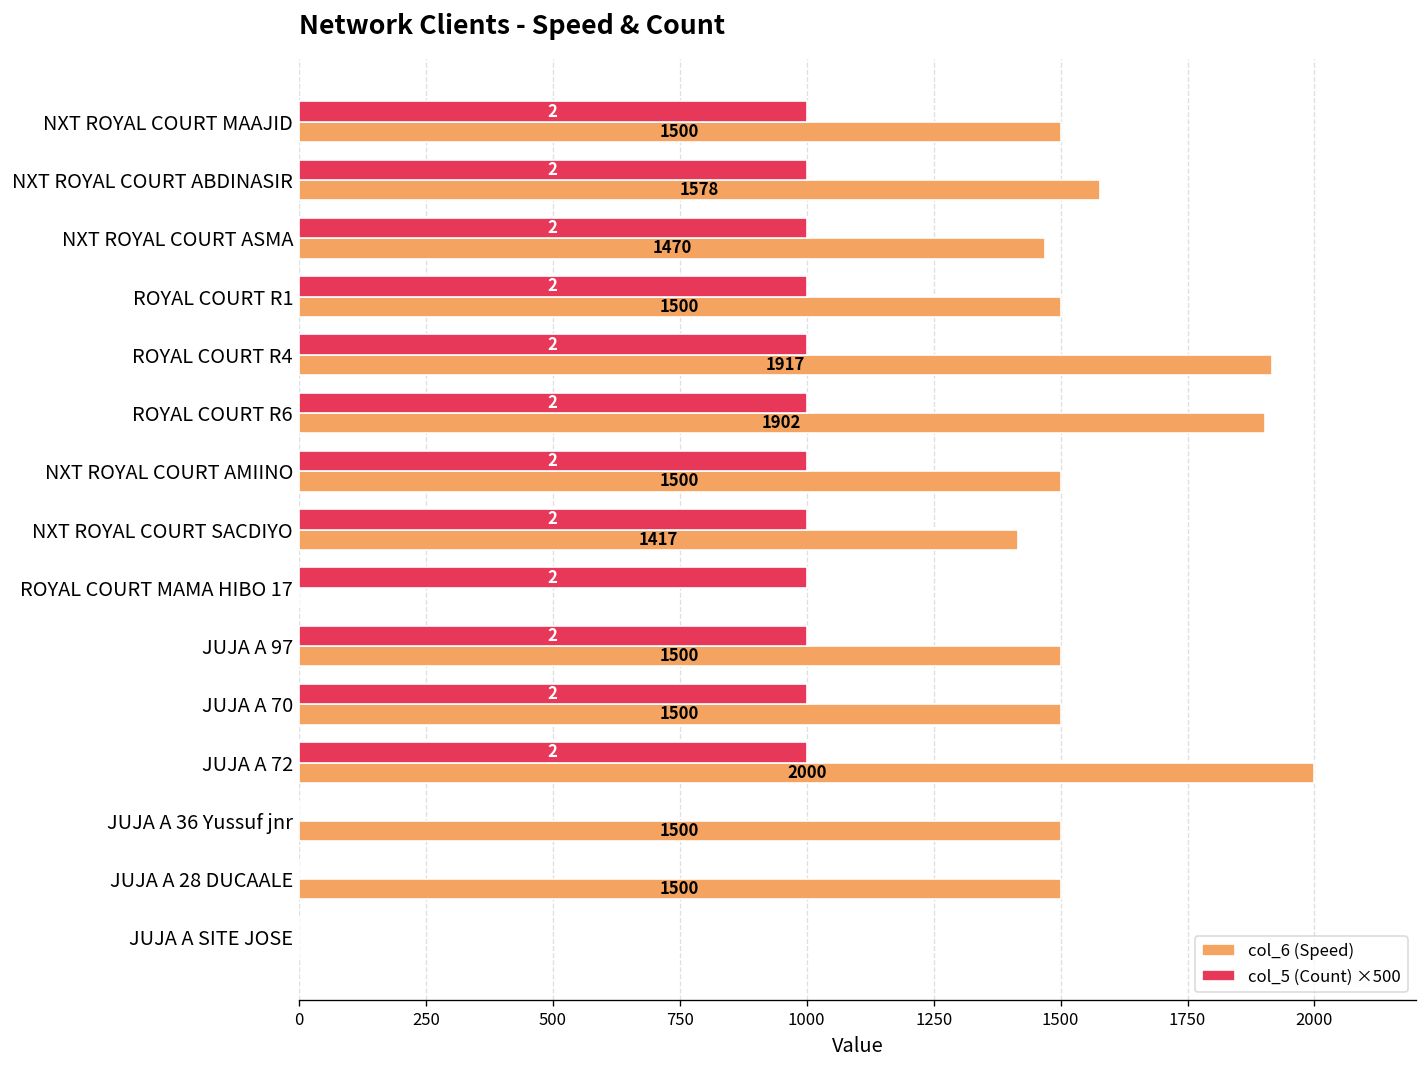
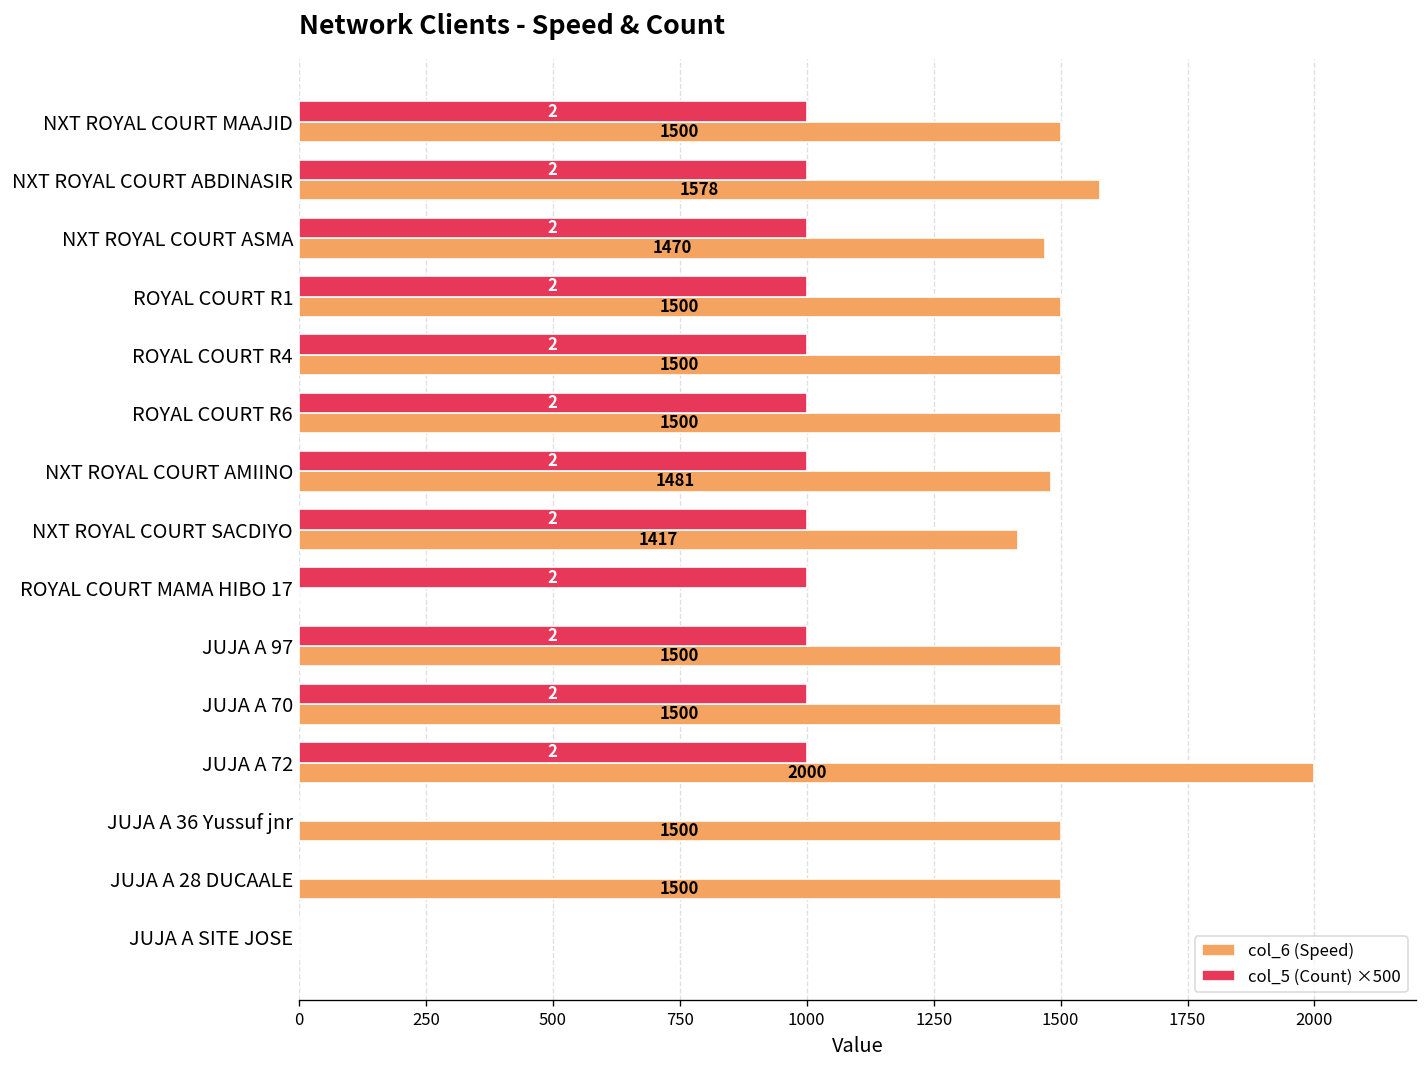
  {
    "col_6 (Speed)": {
      "NXT ROYAL COURT MAAJID": 1500,
      "NXT ROYAL COURT ABDINASIR": 1578,
      "NXT ROYAL COURT ASMA": 1470,
      "ROYAL COURT R1": 1500,
-     "ROYAL COURT R4": 1917,
-     "ROYAL COURT R6": 1902,
-     "NXT ROYAL COURT AMIINO": 1500,
+     "ROYAL COURT R4": 1500,
+     "ROYAL COURT R6": 1500,
+     "NXT ROYAL COURT AMIINO": 1481,
      "NXT ROYAL COURT SACDIYO": 1417,
      "JUJA A 97": 1500,
      "JUJA A 70": 1500,
      "JUJA A 72": 2000,
      "JUJA A 36 Yussuf jnr": 1500,
      "JUJA A 28 DUCAALE": 1500
    },
    "col_5 (Count) ×500": {
      "JUJA A 36 Yussuf jnr": 0,
      "JUJA A 28 DUCAALE": 0,
      "JUJA A SITE JOSE": 0
    }
  }
